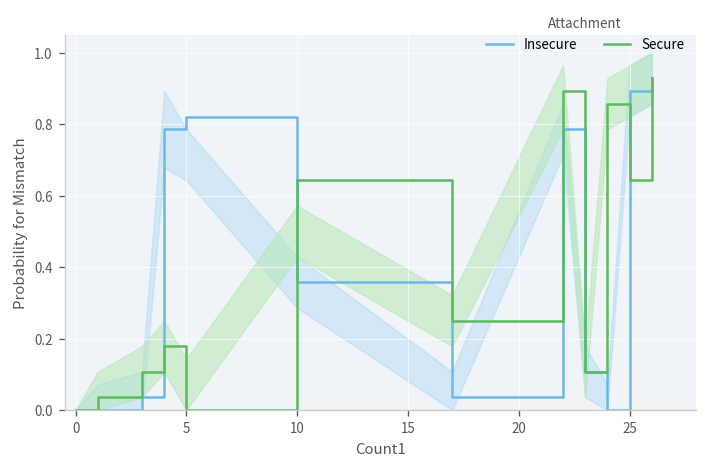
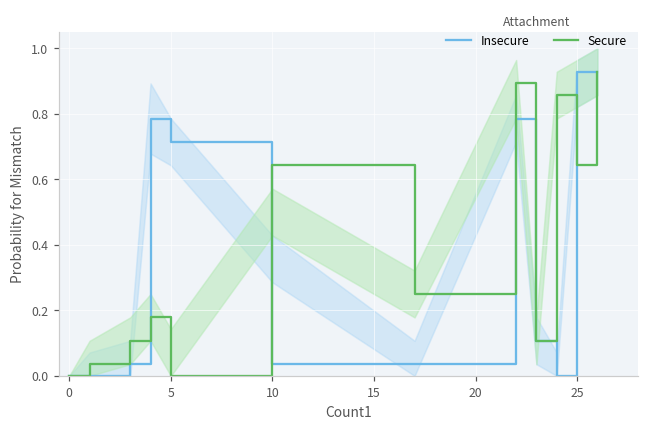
  {
    "Insecure": {
-     "5": 0.82,
-     "10": 0.36,
-     "25": 0.89
+     "5": 0.71,
+     "10": 0.04,
+     "25": 0.93
    },
    "Secure": {
      "5": 0.00,
      "10": 0.64,
      "25": 0.64
    }
  }
